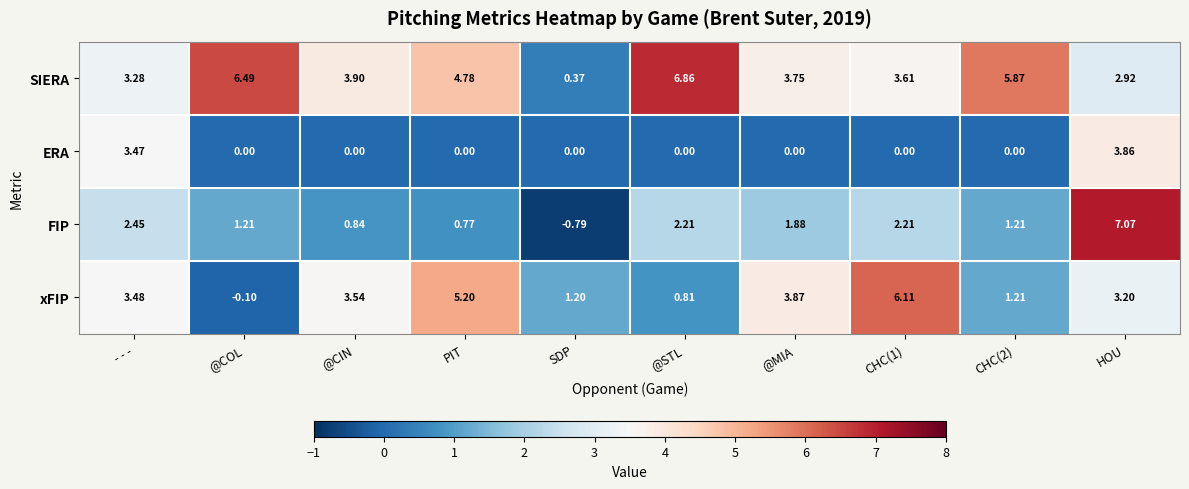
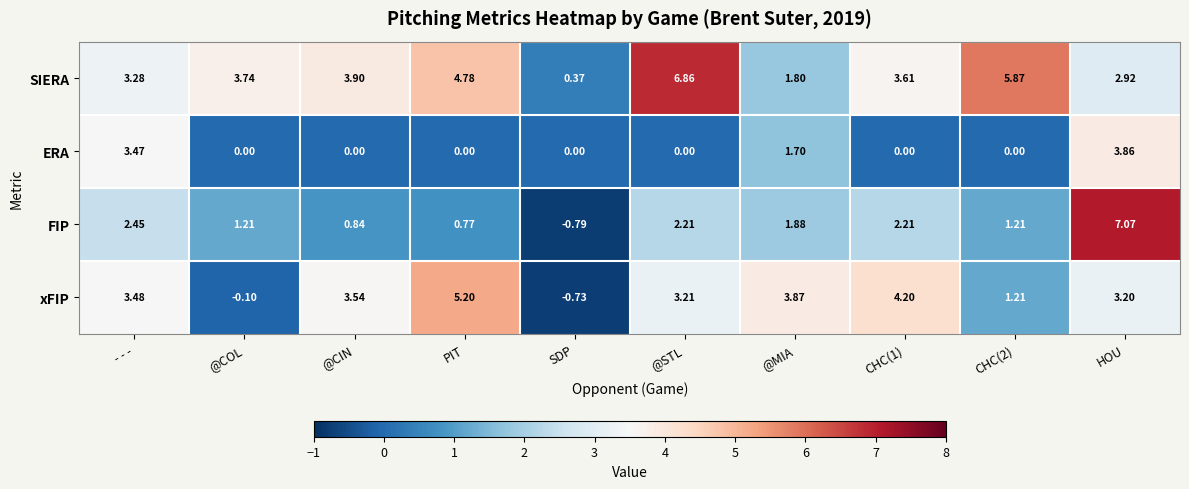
  {
    "SIERA": {
      "- - -": 3.28,
-     "@COL": 6.49,
+     "@COL": 3.74,
      "@CIN": 3.90,
      "PIT": 4.78,
      "SDP": 0.37,
      "@STL": 6.86,
-     "@MIA": 3.75,
+     "@MIA": 1.80,
      "CHC(1)": 3.61,
      "CHC(2)": 5.87,
      "HOU": 2.92
    },
    "ERA": {
      "- - -": 3.47,
      "@COL": 0.00,
      "@CIN": 0.00,
      "PIT": 0.00,
      "SDP": 0.00,
      "@STL": 0.00,
-     "@MIA": 0.00,
+     "@MIA": 1.70,
      "CHC(1)": 0.00,
      "CHC(2)": 0.00,
      "HOU": 3.86
    },
    "FIP": {
      "- - -": 2.45,
      "@COL": 1.21,
      "@CIN": 0.84,
      "PIT": 0.77,
      "SDP": -0.79,
      "@STL": 2.21,
      "@MIA": 1.88,
      "CHC(1)": 2.21,
      "CHC(2)": 1.21,
      "HOU": 7.07
    },
    "xFIP": {
      "- - -": 3.48,
      "@COL": -0.10,
      "@CIN": 3.54,
      "PIT": 5.20,
-     "SDP": 1.20,
-     "@STL": 0.81,
+     "SDP": -0.73,
+     "@STL": 3.21,
      "@MIA": 3.87,
-     "CHC(1)": 6.11,
+     "CHC(1)": 4.20,
      "CHC(2)": 1.21,
      "HOU": 3.20
    }
  }
